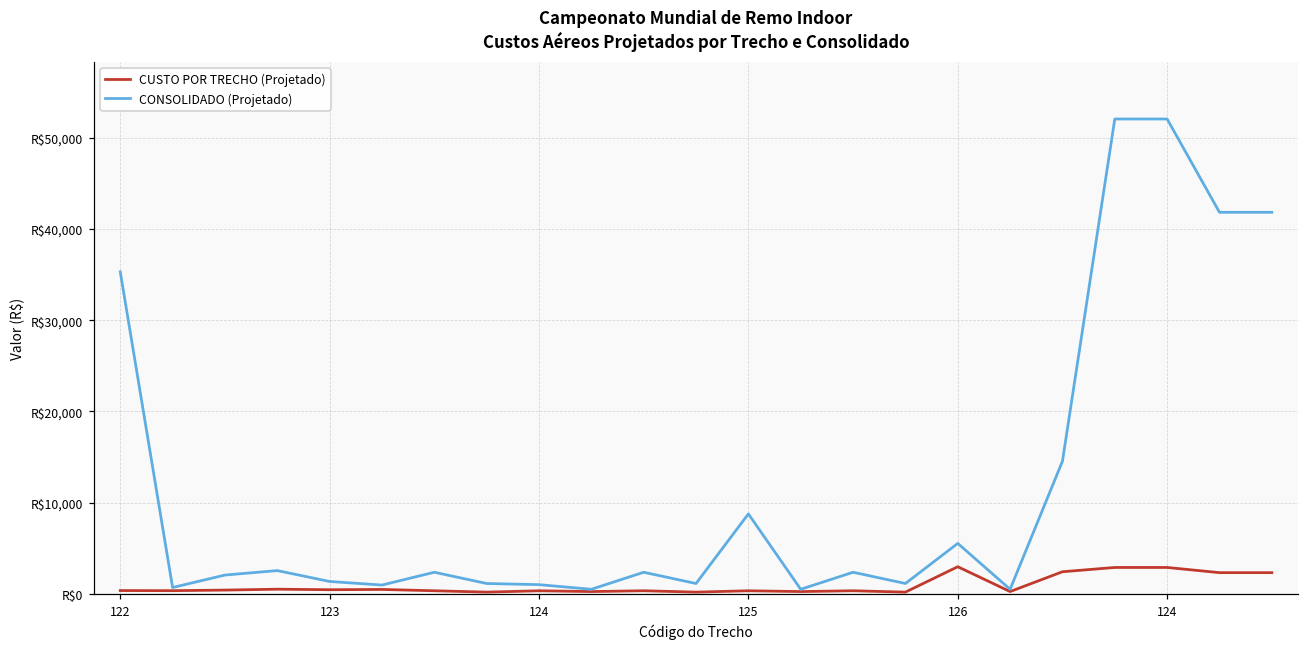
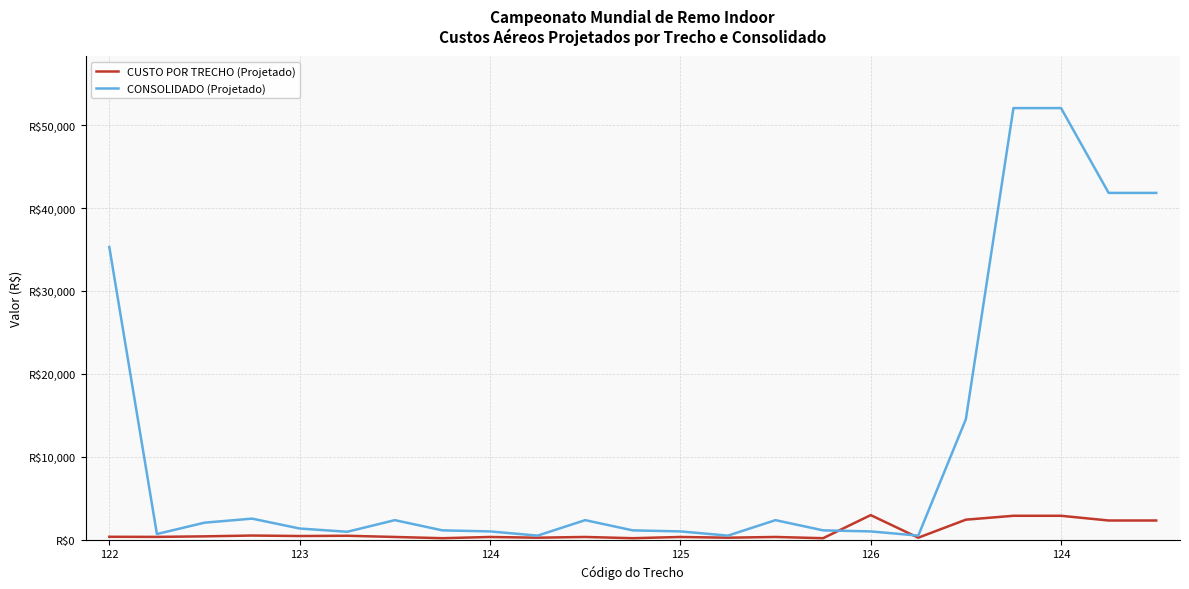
  {
    "CUSTO POR TRECHO (Projetado)": {
      "122": "R$0",
      "123": "R$0",
      "125": "R$0",
      "126": "R$3,000"
    },
    "CONSOLIDADO (Projetado)": {
      "122": "R$35,000",
      "123": "R$1,000",
-     "125": "R$9,000",
-     "126": "R$6,000"
+     "125": "R$1,000",
+     "126": "R$1,000"
    }
  }
